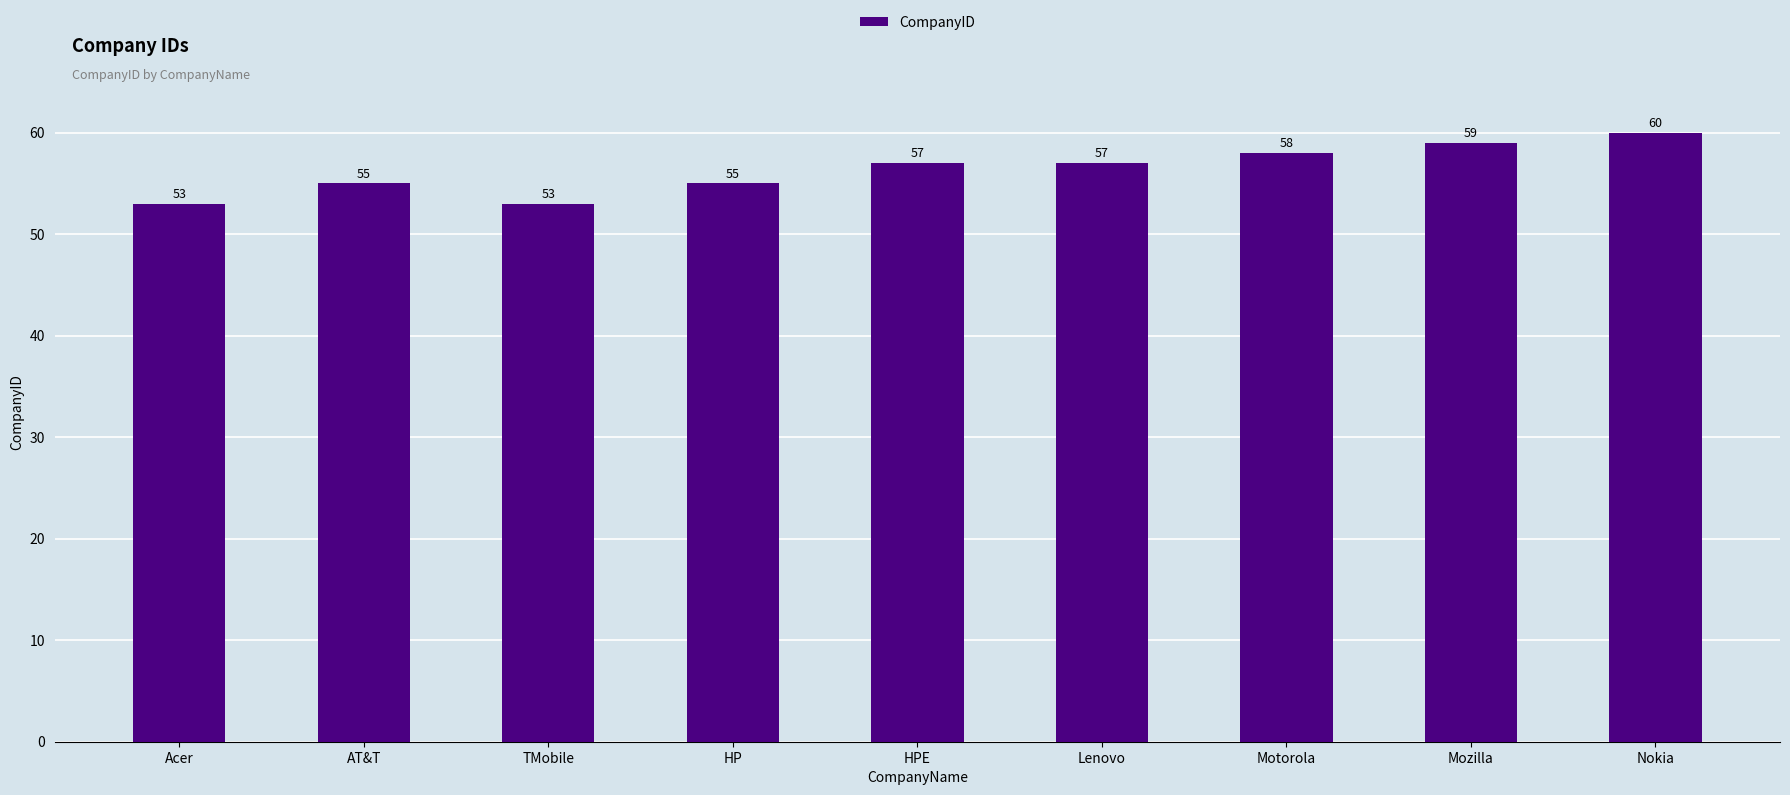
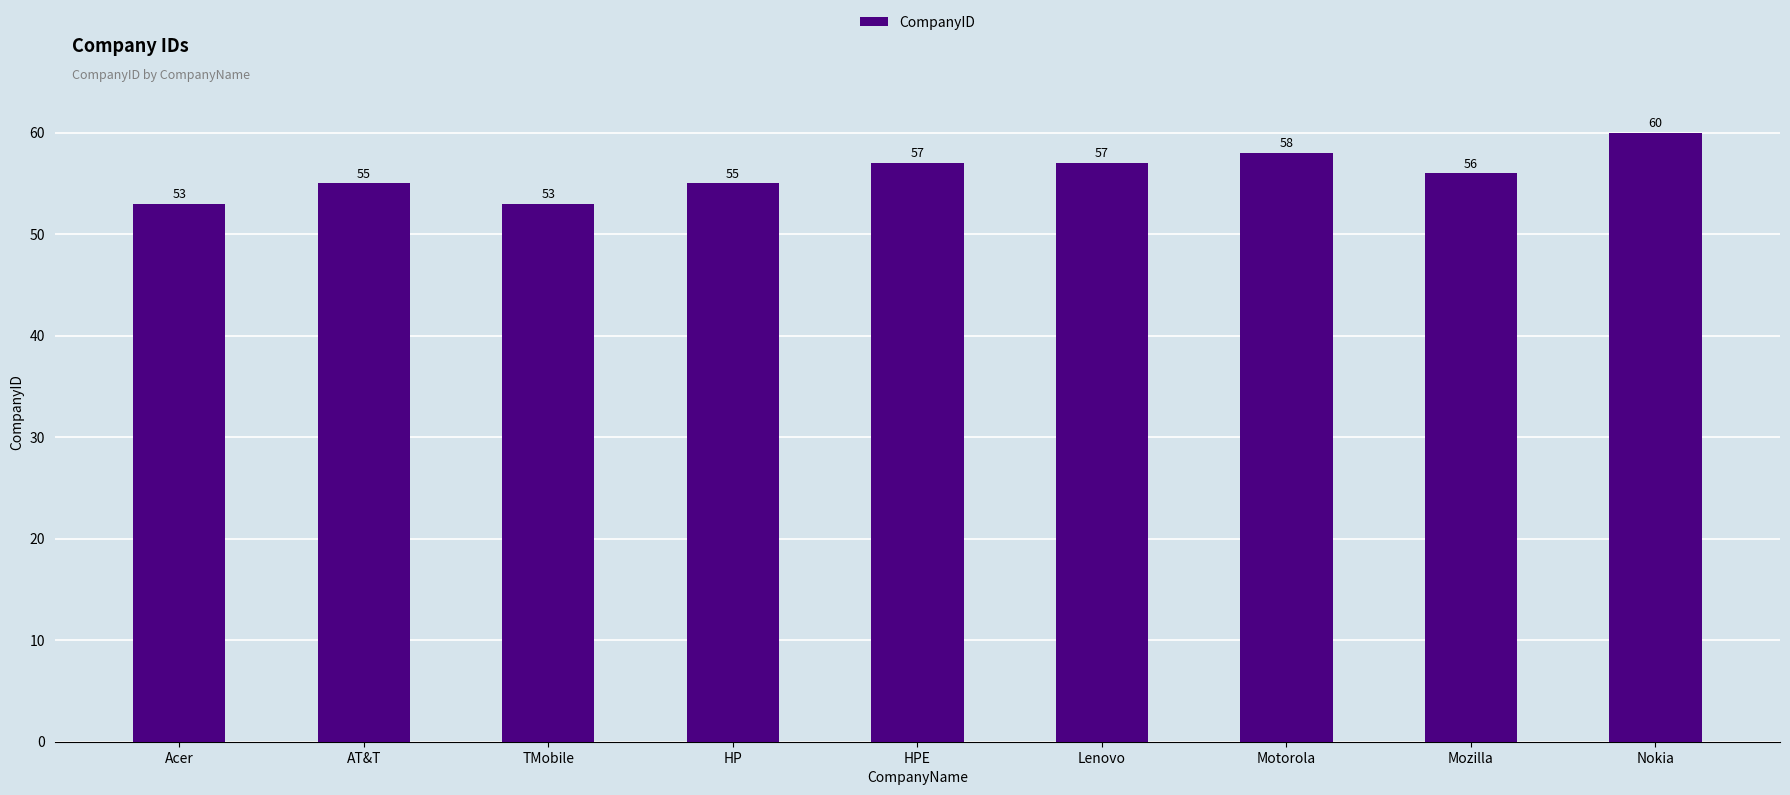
  {
    "Acer": 53,
    "AT&T": 55,
    "TMobile": 53,
    "HP": 55,
    "HPE": 57,
    "Lenovo": 57,
    "Motorola": 58,
-   "Mozilla": 59,
+   "Mozilla": 56,
    "Nokia": 60
  }
